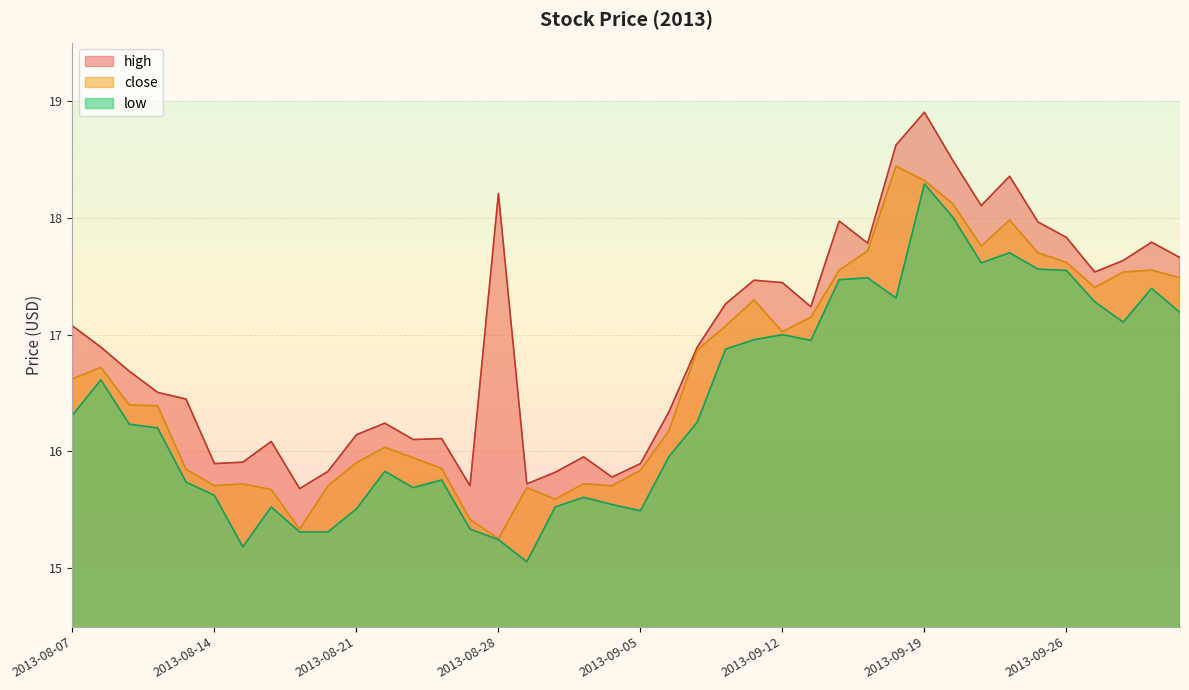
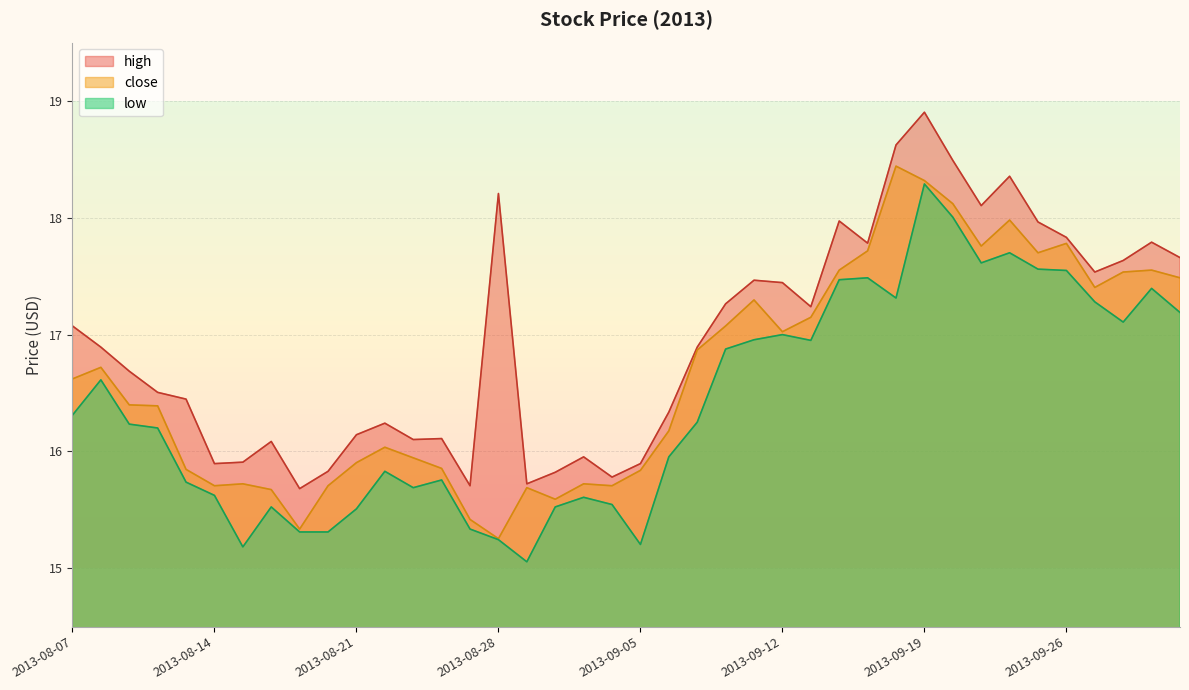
  {
    "high": {
      "2013-08-07": 17.07,
      "2013-08-14": 15.90,
      "2013-08-21": 16.14,
      "2013-08-28": 18.21,
      "2013-09-05": 15.90,
      "2013-09-12": 17.44,
      "2013-09-19": 18.90,
      "2013-09-26": 17.83
    },
    "close": {
      "2013-08-07": 16.62,
      "2013-08-14": 15.71,
      "2013-08-21": 15.90,
      "2013-09-05": 15.84,
      "2013-09-12": 17.02,
      "2013-09-19": 18.32,
-     "2013-09-26": 17.62
+     "2013-09-26": 17.78
    },
    "low": {
      "2013-08-07": 16.31,
      "2013-08-14": 15.62,
      "2013-08-21": 15.51,
-     "2013-09-05": 15.49,
+     "2013-09-05": 15.20,
      "2013-09-12": 17.00,
      "2013-09-19": 18.29,
      "2013-09-26": 17.55
    }
  }
